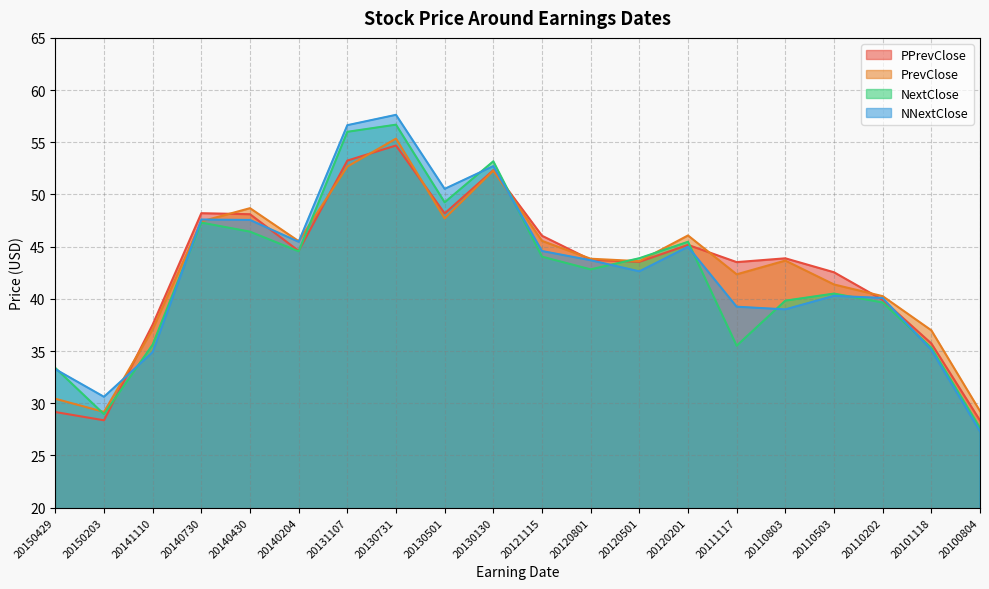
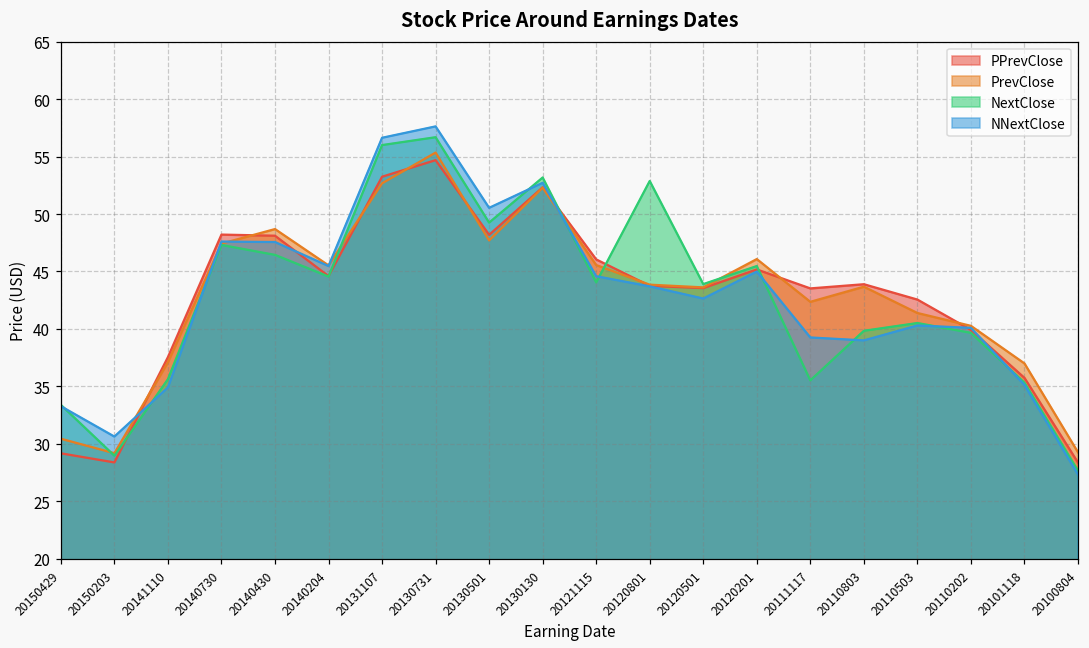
  {
    "NextClose": {
      "20141110": 35.6,
      "20140430": 46.4,
      "20131107": 56.0,
      "20130731": 56.7,
      "20130501": 49.2,
      "20130130": 53.2,
      "20121115": 44.0,
-     "20120801": 42.8,
+     "20120801": 52.9,
      "20120501": 43.9,
      "20120201": 45.5,
      "20111117": 35.5,
      "20110803": 39.8,
      "20110202": 39.7,
      "20100804": 27.6
    },
    "NNextClose": {
      "20150203": 30.6,
      "20141110": 34.9,
      "20140430": 47.6,
      "20131107": 56.6,
      "20130731": 57.6,
      "20130501": 50.5,
      "20130130": 52.7,
      "20121115": 44.6,
      "20120501": 42.6,
      "20111117": 39.2,
      "20110803": 39.0,
      "20100804": 27.3
    }
  }
